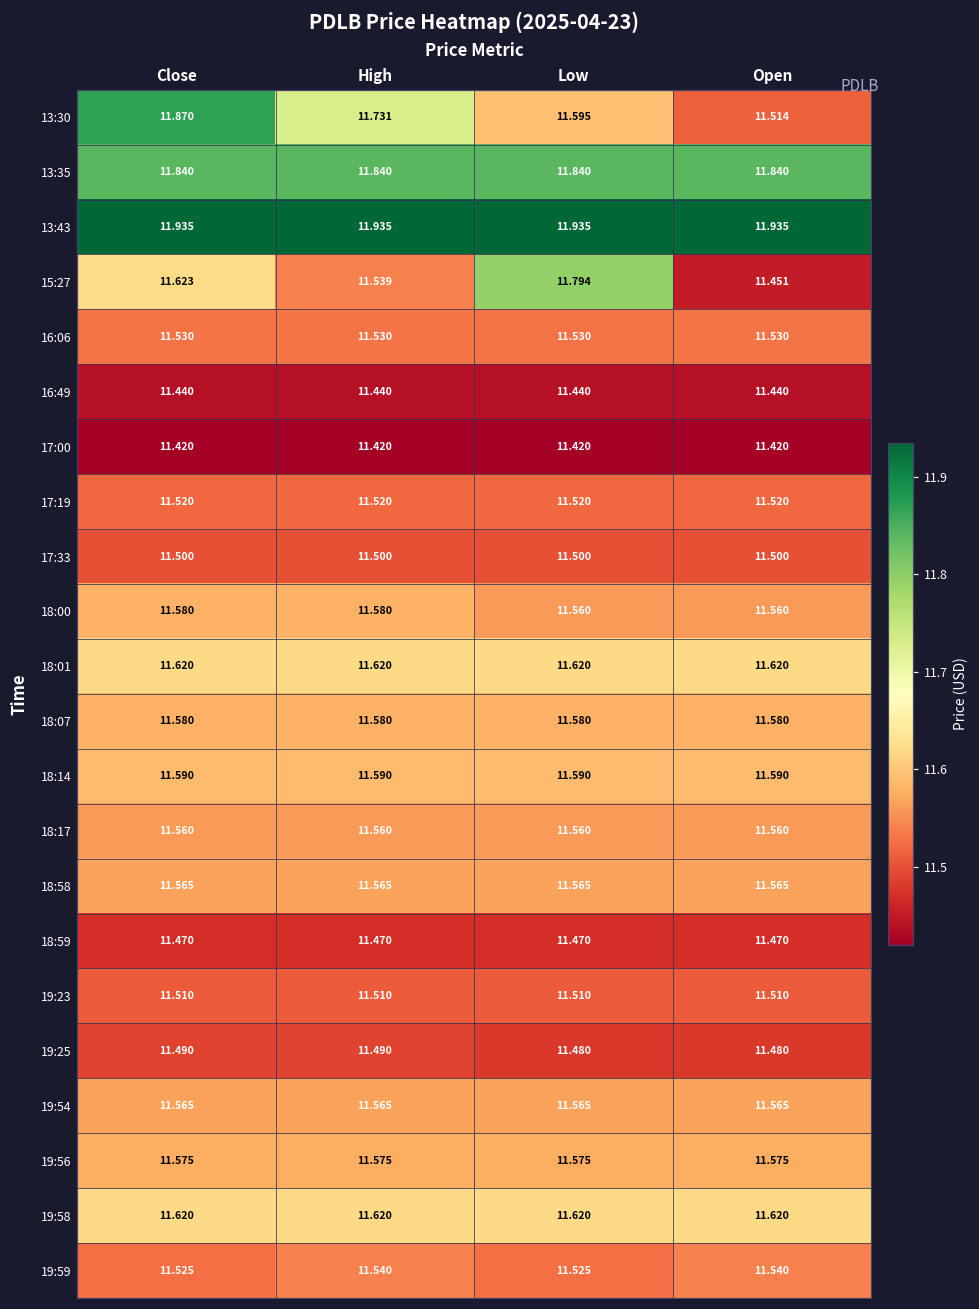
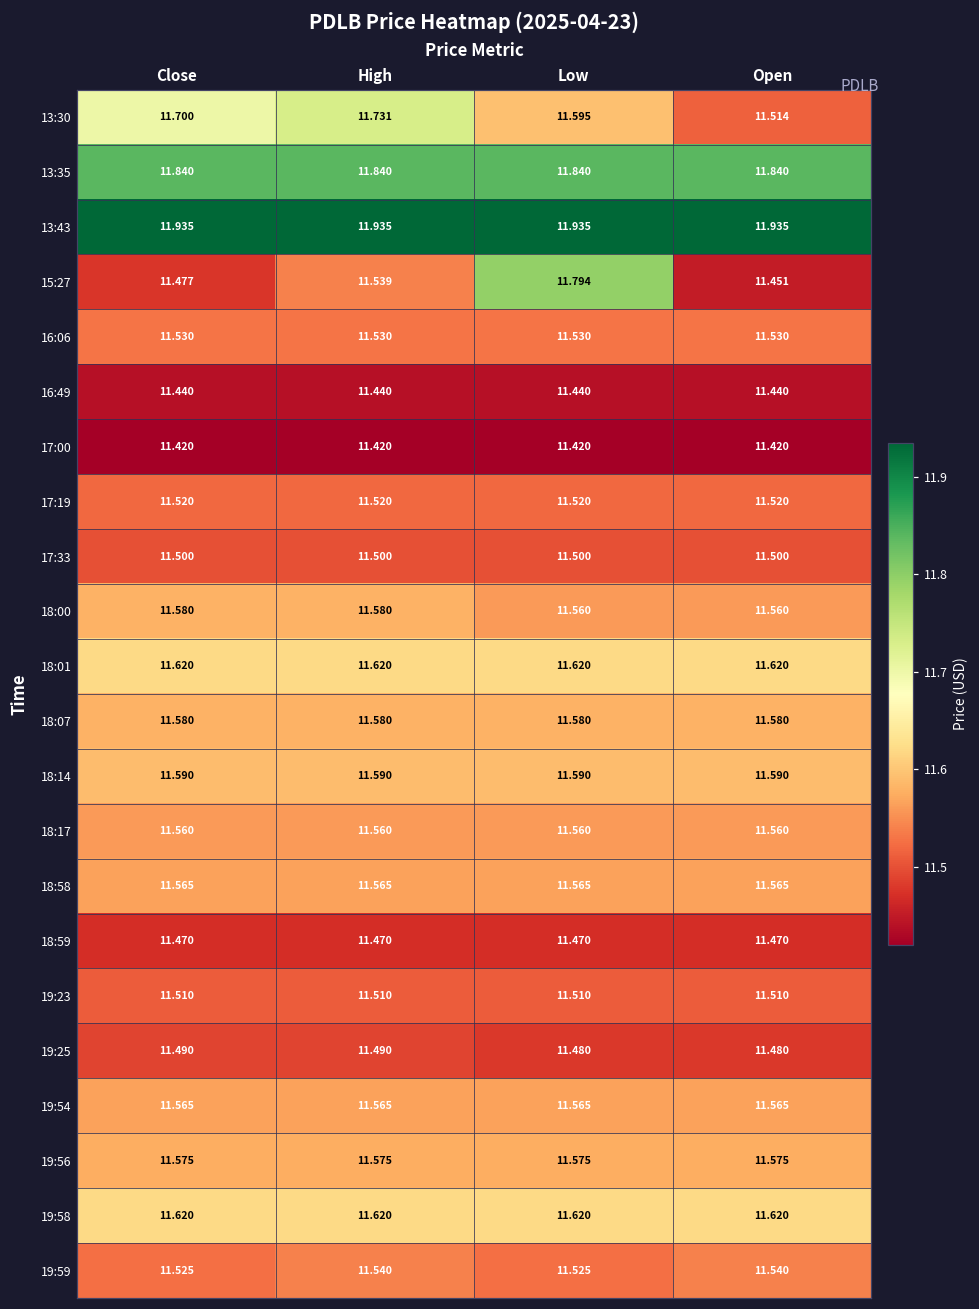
  {
    "13:30": {
-     "Close": 11.870,
+     "Close": 11.700,
      "High": 11.731,
      "Low": 11.595,
      "Open": 11.514
    },
    "13:35": {
      "Close": 11.840,
      "High": 11.840,
      "Low": 11.840,
      "Open": 11.840
    },
    "13:43": {
      "Close": 11.935,
      "High": 11.935,
      "Low": 11.935,
      "Open": 11.935
    },
    "15:27": {
-     "Close": 11.623,
+     "Close": 11.477,
      "High": 11.539,
      "Low": 11.794,
      "Open": 11.451
    },
    "16:06": {
      "Close": 11.530,
      "High": 11.530,
      "Low": 11.530,
      "Open": 11.530
    },
    "16:49": {
      "Close": 11.440,
      "High": 11.440,
      "Low": 11.440,
      "Open": 11.440
    },
    "17:00": {
      "Close": 11.420,
      "High": 11.420,
      "Low": 11.420,
      "Open": 11.420
    },
    "17:19": {
      "Close": 11.520,
      "High": 11.520,
      "Low": 11.520,
      "Open": 11.520
    },
    "17:33": {
      "Close": 11.500,
      "High": 11.500,
      "Low": 11.500,
      "Open": 11.500
    },
    "18:00": {
      "Close": 11.580,
      "High": 11.580,
      "Low": 11.560,
      "Open": 11.560
    },
    "18:01": {
      "Close": 11.620,
      "High": 11.620,
      "Low": 11.620,
      "Open": 11.620
    },
    "18:07": {
      "Close": 11.580,
      "High": 11.580,
      "Low": 11.580,
      "Open": 11.580
    },
    "18:14": {
      "Close": 11.590,
      "High": 11.590,
      "Low": 11.590,
      "Open": 11.590
    },
    "18:17": {
      "Close": 11.560,
      "High": 11.560,
      "Low": 11.560,
      "Open": 11.560
    },
    "18:58": {
      "Close": 11.565,
      "High": 11.565,
      "Low": 11.565,
      "Open": 11.565
    },
    "18:59": {
      "Close": 11.470,
      "High": 11.470,
      "Low": 11.470,
      "Open": 11.470
    },
    "19:23": {
      "Close": 11.510,
      "High": 11.510,
      "Low": 11.510,
      "Open": 11.510
    },
    "19:25": {
      "Close": 11.490,
      "High": 11.490,
      "Low": 11.480,
      "Open": 11.480
    },
    "19:54": {
      "Close": 11.565,
      "High": 11.565,
      "Low": 11.565,
      "Open": 11.565
    },
    "19:56": {
      "Close": 11.575,
      "High": 11.575,
      "Low": 11.575,
      "Open": 11.575
    },
    "19:58": {
      "Close": 11.620,
      "High": 11.620,
      "Low": 11.620,
      "Open": 11.620
    },
    "19:59": {
      "Close": 11.525,
      "High": 11.540,
      "Low": 11.525,
      "Open": 11.540
    }
  }
